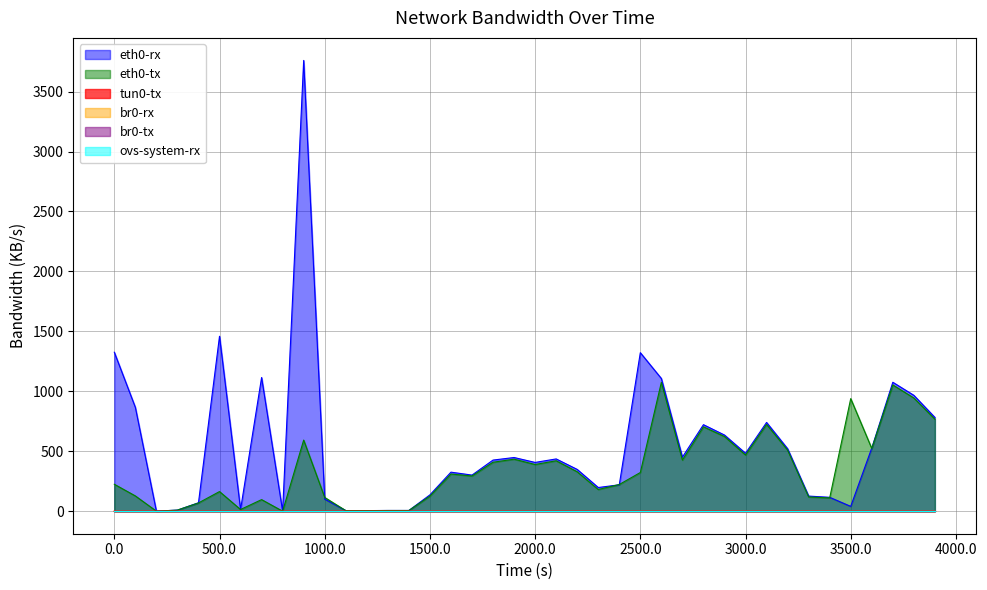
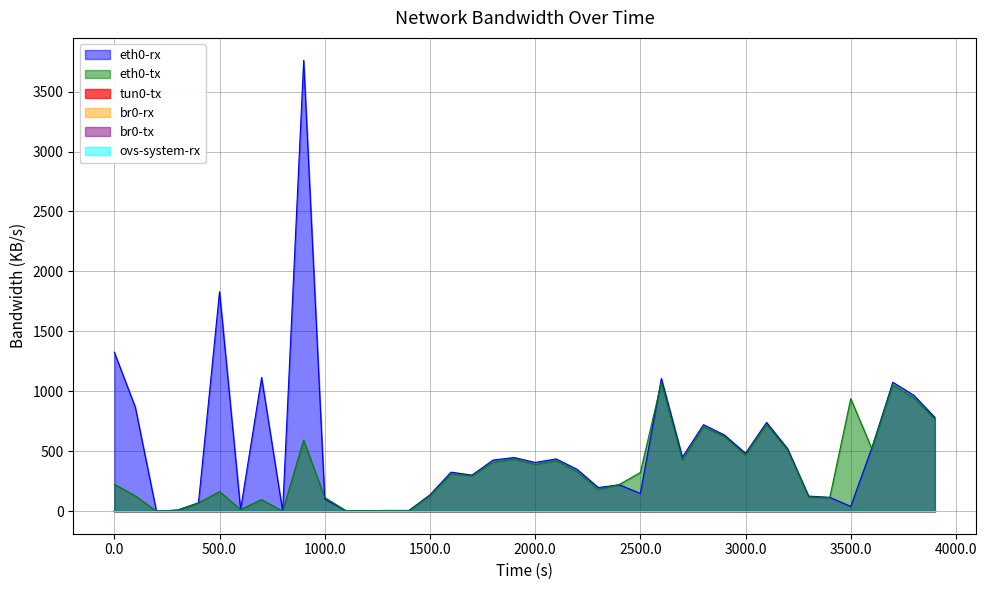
  {
    "eth0-rx": {
      "0.0": 1330,
-     "500.0": 1460,
-     "2500.0": 1320,
+     "500.0": 1830,
+     "2500.0": 150,
      "3500.0": 40
    },
    "eth0-tx": {
      "0.0": 220,
      "500.0": 160,
      "2500.0": 320,
      "3500.0": 940
    },
    "ovs-system-rx": {
      "0.0": 0,
      "500.0": 0,
      "1000.0": 0,
      "1500.0": 0,
      "2000.0": 0,
      "2500.0": 0,
      "3000.0": 0,
      "3500.0": 0
    }
  }
